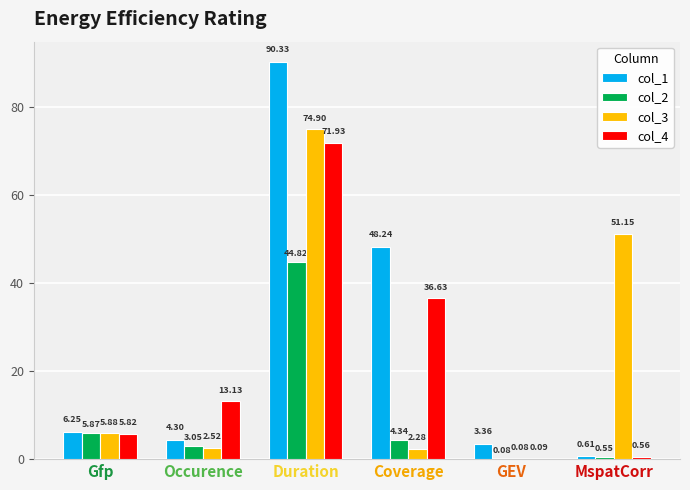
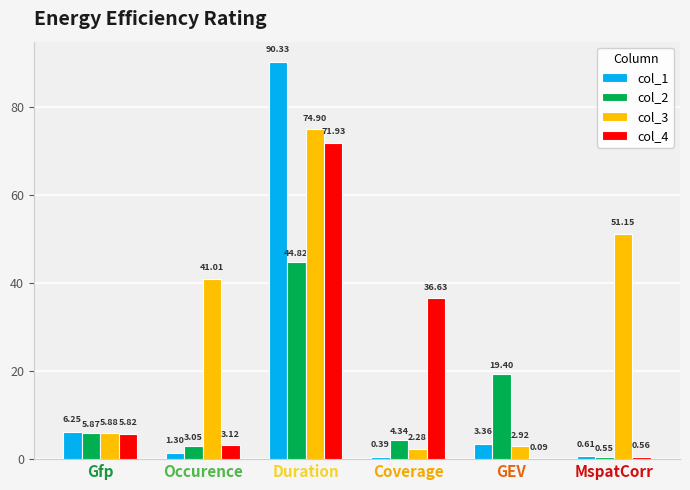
  {
    "col_1": {
      "Gfp": 6.25,
-     "Occurence": 4.30,
+     "Occurence": 1.30,
      "Duration": 90.33,
-     "Coverage": 48.24,
+     "Coverage": 0.39,
      "GEV": 3.36,
      "MspatCorr": 0.61
    },
    "col_2": {
      "Gfp": 5.87,
      "Occurence": 3.05,
      "Duration": 44.82,
      "Coverage": 4.34,
-     "GEV": 0.08,
+     "GEV": 19.40,
      "MspatCorr": 0.55
    },
    "col_3": {
      "Gfp": 5.88,
-     "Occurence": 2.52,
+     "Occurence": 41.01,
      "Duration": 74.90,
      "Coverage": 2.28,
-     "GEV": 0.08,
+     "GEV": 2.92,
      "MspatCorr": 51.15
    },
    "col_4": {
      "Gfp": 5.82,
-     "Occurence": 13.13,
+     "Occurence": 3.12,
      "Duration": 71.93,
      "Coverage": 36.63,
      "GEV": 0.09,
      "MspatCorr": 0.56
    }
  }
